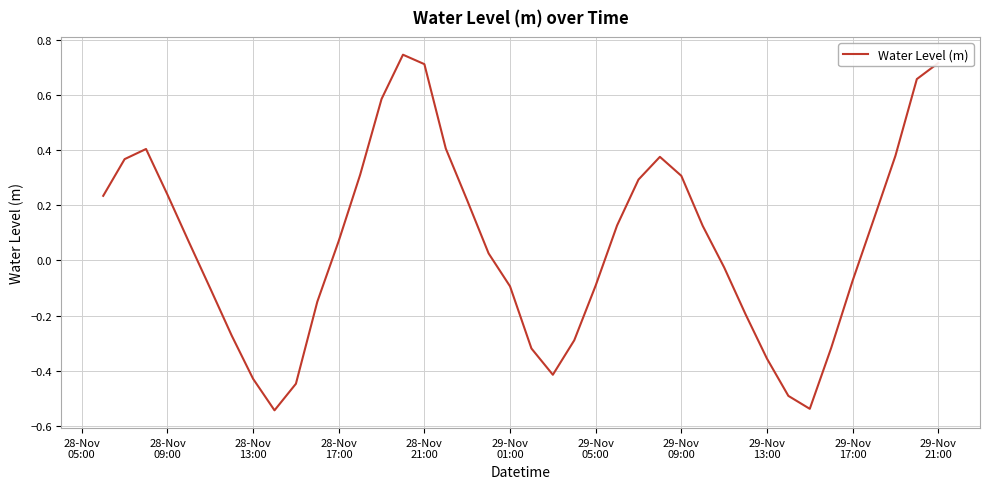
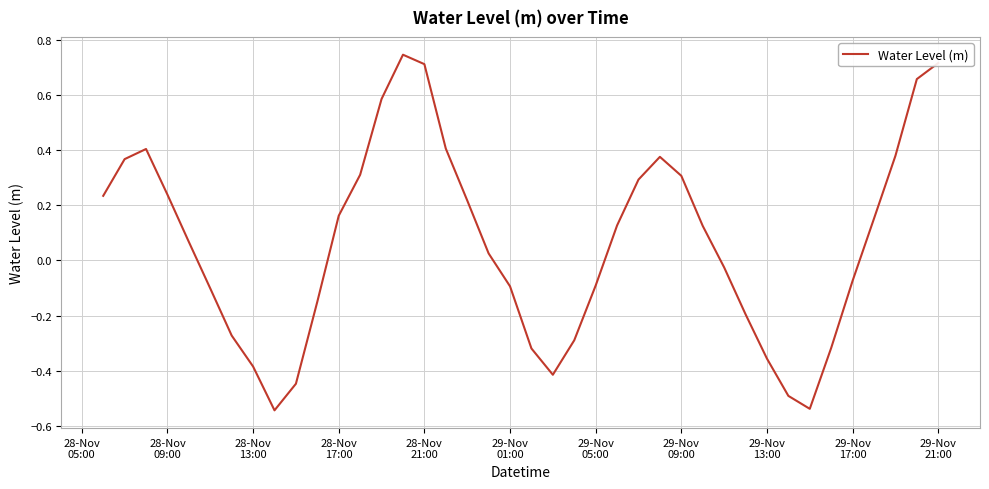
  {
    "28-Nov 09:00": 0.24,
-   "28-Nov 13:00": -0.43,
-   "28-Nov 17:00": 0.07,
+   "28-Nov 13:00": -0.38,
+   "28-Nov 17:00": 0.16,
    "28-Nov 21:00": 0.71,
    "29-Nov 01:00": -0.09,
    "29-Nov 05:00": -0.09,
    "29-Nov 09:00": 0.31,
    "29-Nov 13:00": -0.36,
    "29-Nov 17:00": -0.07
  }
